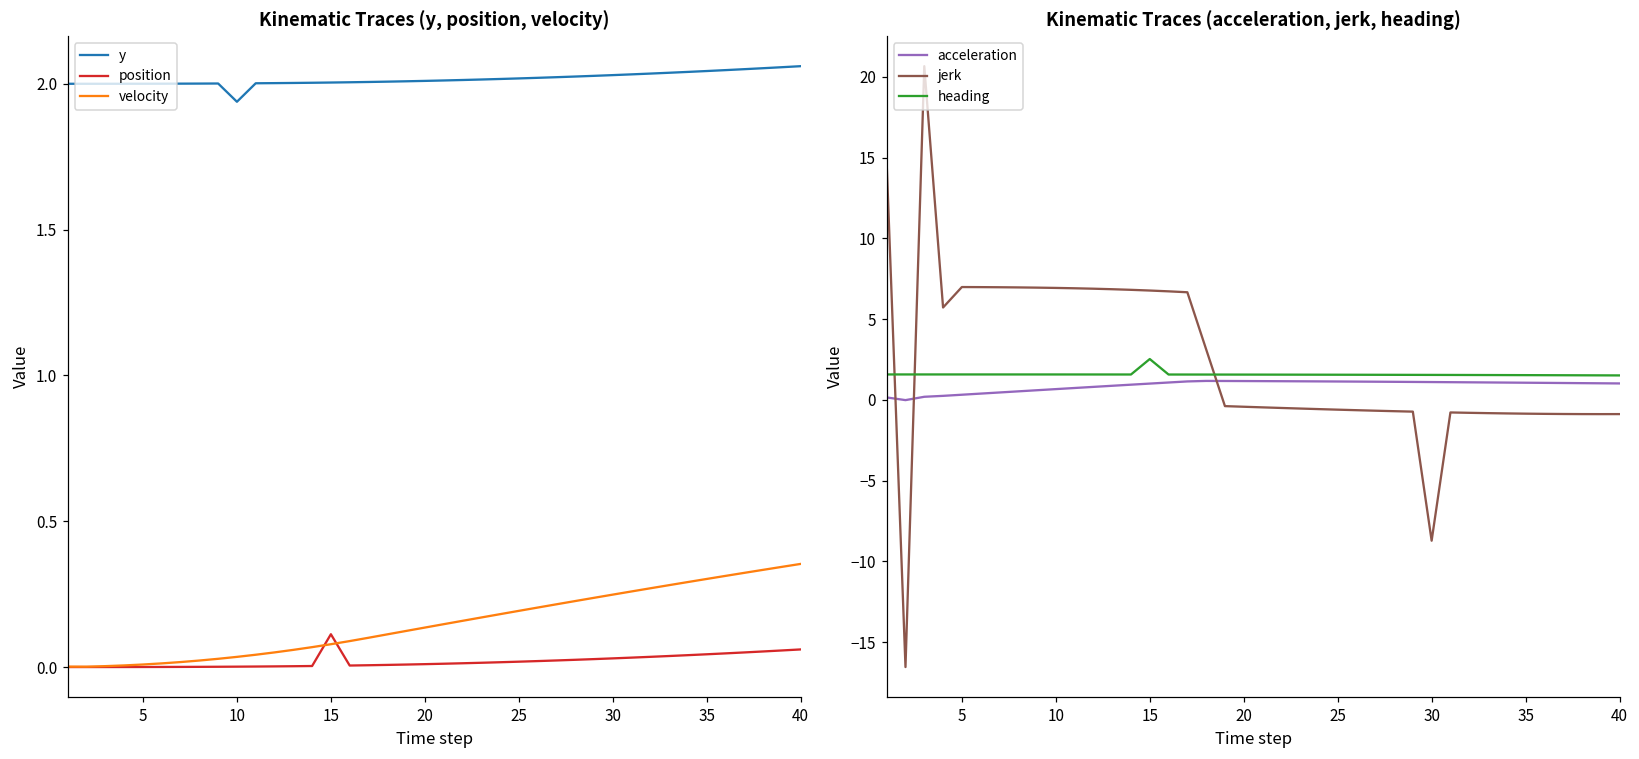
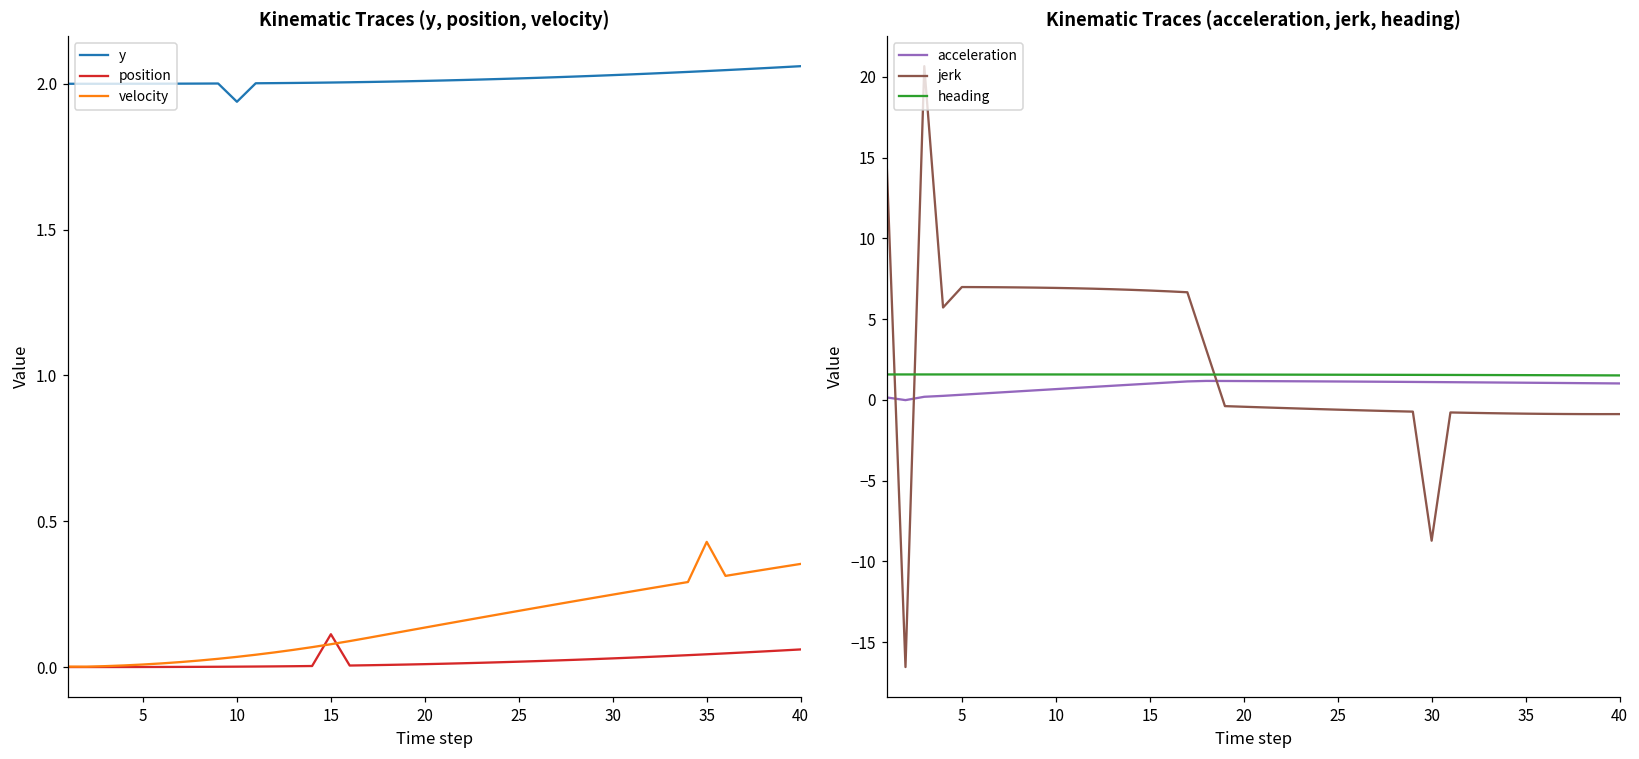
  {
    "Kinematic Traces (y, position, velocity)": {
      "y": {
        "10": 1.94,
        "15": 2.00,
        "20": 2.01,
        "25": 2.02,
        "30": 2.03,
        "35": 2.04,
        "40": 2.06
      },
      "position": {
        "10": 0.00,
        "15": 0.11,
        "20": 0.01,
        "25": 0.02,
        "30": 0.03,
        "35": 0.04,
        "40": 0.06
      },
      "velocity": {
        "10": 0.03,
        "15": 0.08,
        "20": 0.14,
        "25": 0.19,
        "30": 0.25,
-       "35": 0.30,
+       "35": 0.43,
        "40": 0.35
      }
    },
    "Kinematic Traces (acceleration, jerk, heading)": {
      "acceleration": {
        "5": 0.3,
        "10": 0.7,
        "15": 1.0,
        "20": 1.2,
        "25": 1.1,
        "30": 1.1,
        "35": 1.1,
        "40": 1.0
      },
      "jerk": {
        "5": 7.0,
        "10": 6.9,
        "15": 6.8,
        "20": -0.4,
        "25": -0.6,
        "30": -8.7,
        "35": -0.9,
        "40": -0.9
      },
      "heading": {
        "5": 1.6,
        "10": 1.6,
-       "15": 2.5,
+       "15": 1.6,
        "20": 1.6,
        "25": 1.6,
        "30": 1.5,
        "35": 1.5,
        "40": 1.5
      }
    }
  }
